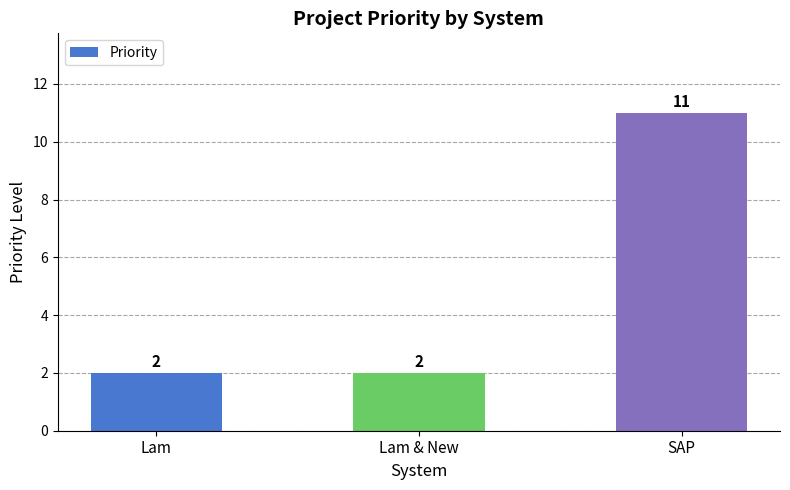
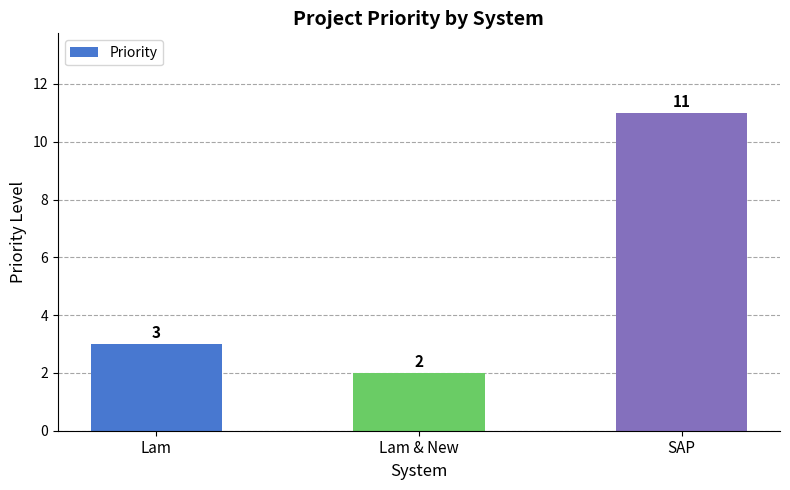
  {
-   "Lam": 2,
+   "Lam": 3,
    "Lam & New": 2,
    "SAP": 11
  }
